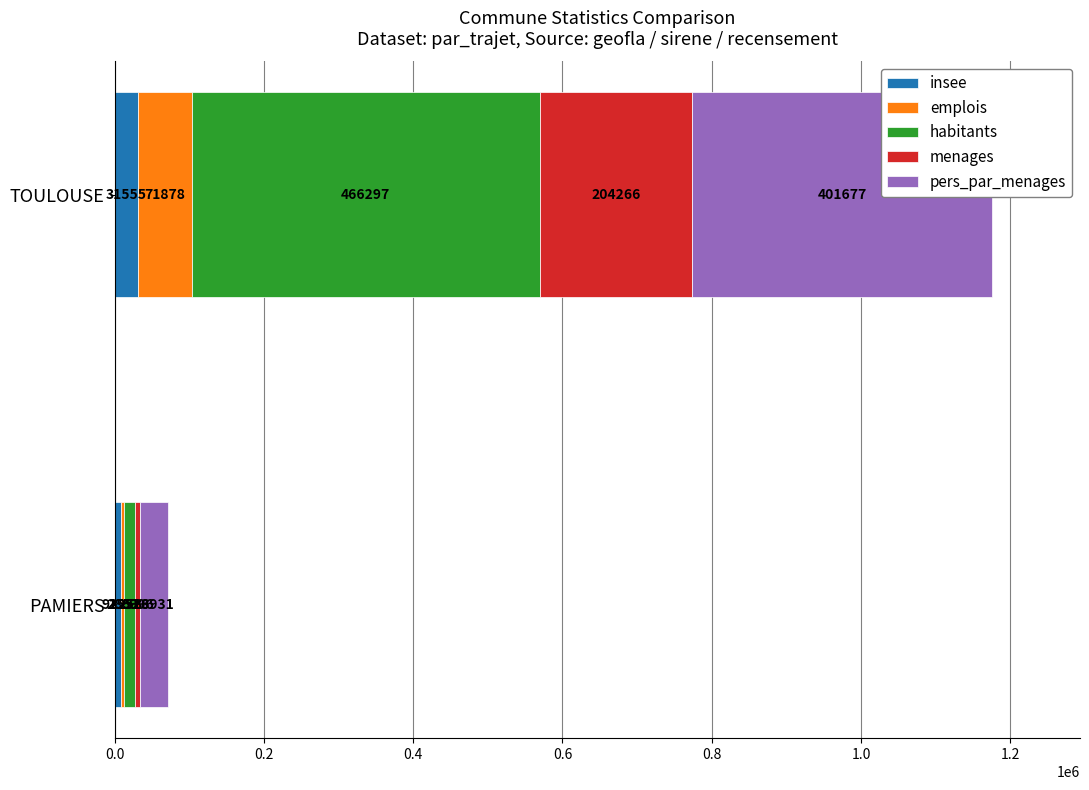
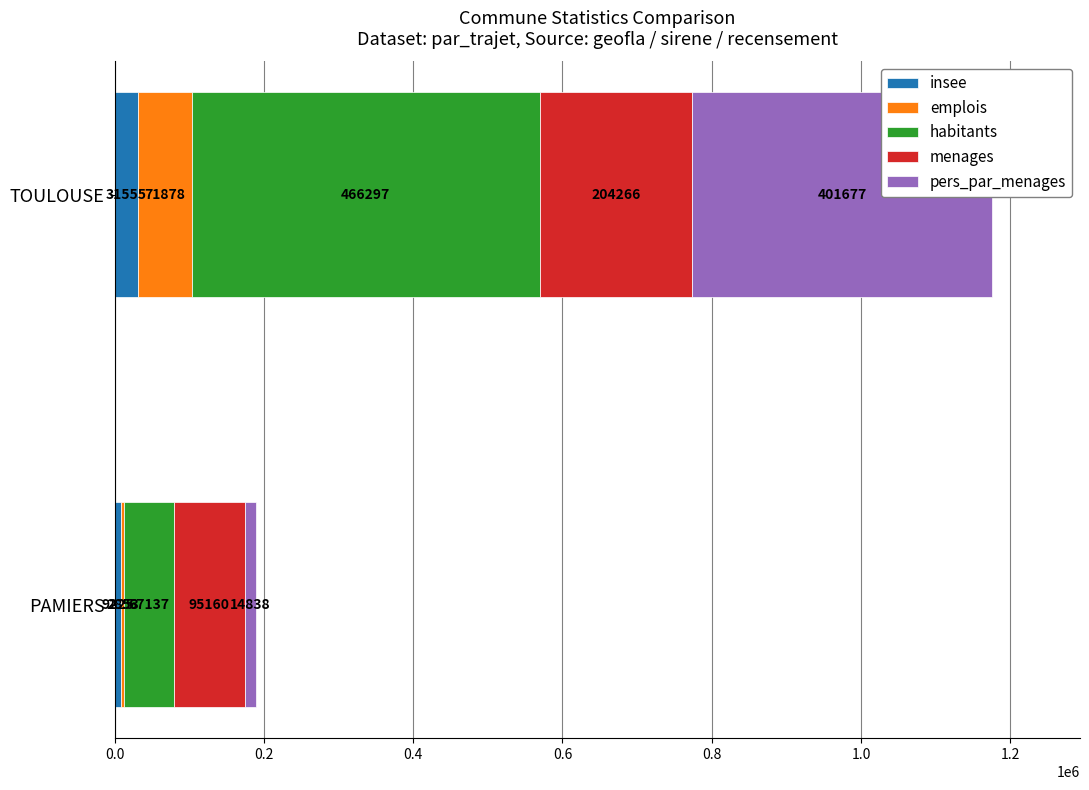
  {
    "insee": {
      "TOULOUSE": 31555
    },
    "emplois": {
      "TOULOUSE": 71878
    },
    "habitants": {
-     "PAMIERS": 20000
+     "PAMIERS": 70000
    },
    "menages": {
      "TOULOUSE": 204266,
-     "PAMIERS": 6996
+     "PAMIERS": 95160
    },
    "pers_par_menages": {
-     "PAMIERS": 36931
+     "PAMIERS": 14838
    }
  }
